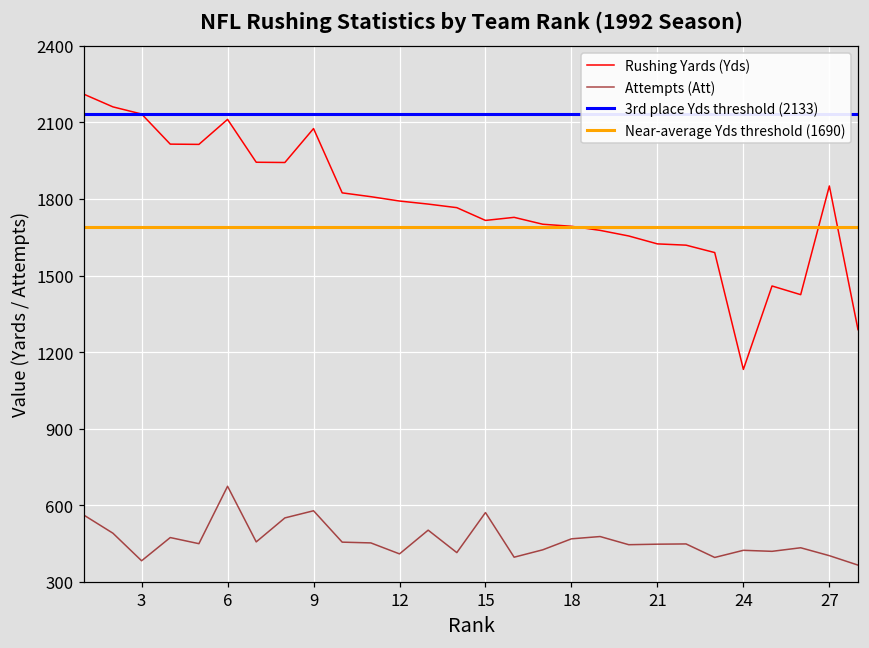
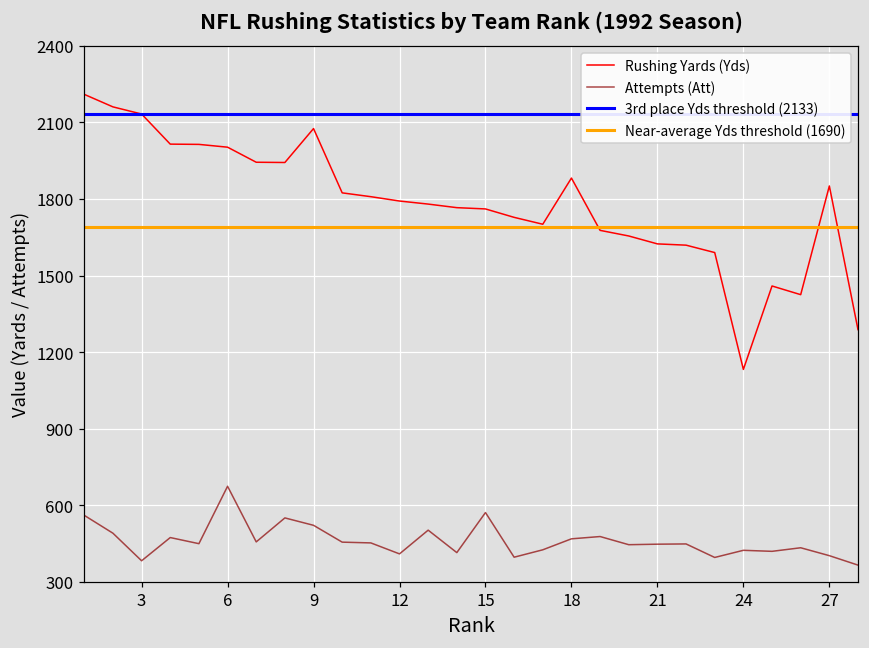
  {
    "Rushing Yards (Yds)": {
      "3": 2130,
-     "6": 2110,
+     "6": 2000,
      "9": 2080,
      "12": 1790,
-     "15": 1720,
-     "18": 1690,
+     "15": 1760,
+     "18": 1880,
      "21": 1620,
      "24": 1130,
      "27": 1850
    },
    "Attempts (Att)": {
      "3": 380,
      "6": 670,
-     "9": 580,
+     "9": 520,
      "12": 410,
      "15": 570,
      "18": 470,
      "21": 450,
      "24": 420,
      "27": 400
    }
  }
